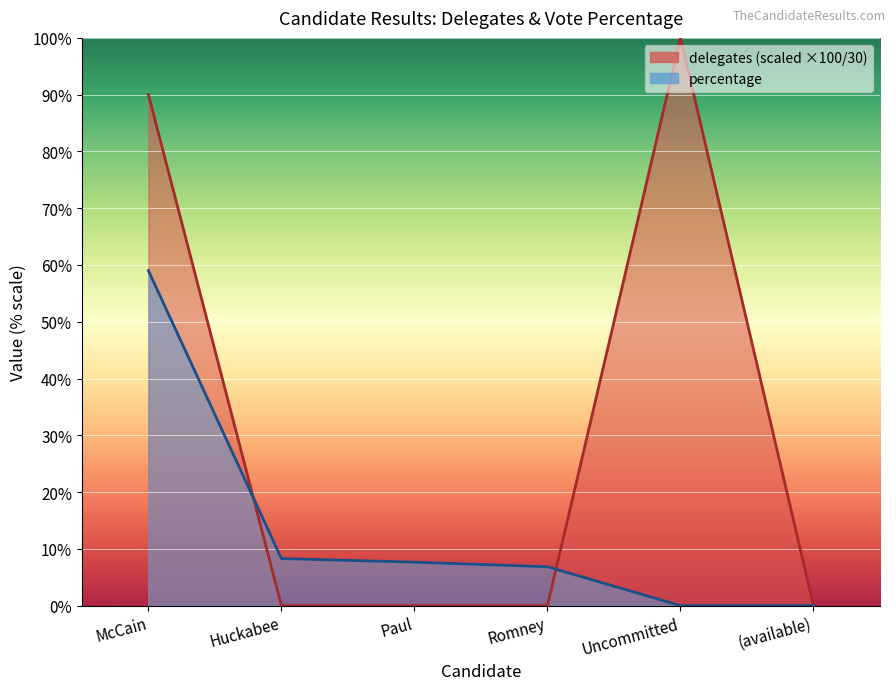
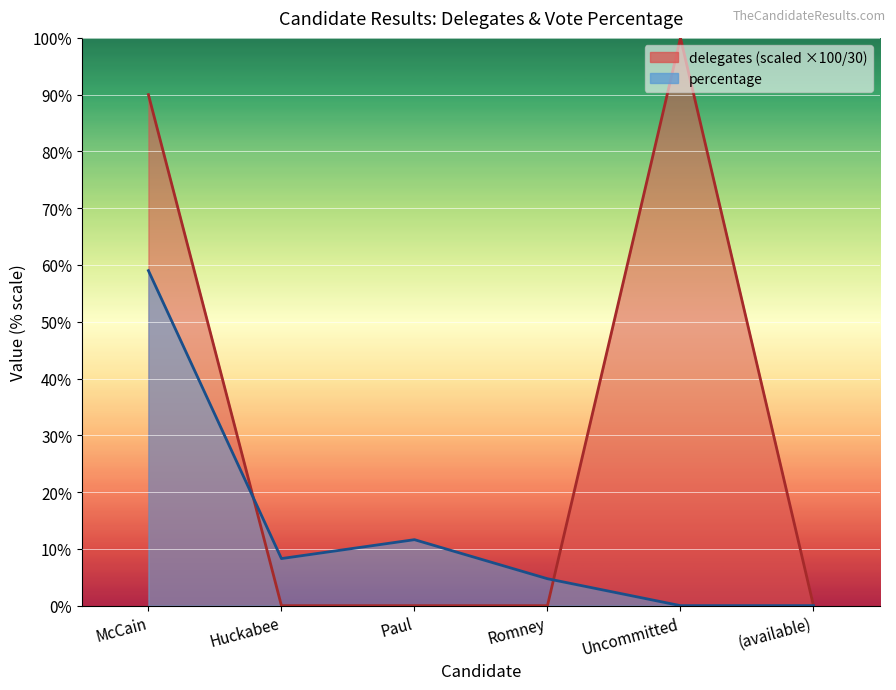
  {
    "percentage": {
      "McCain": "59%",
      "Huckabee": "8%",
-     "Paul": "8%",
-     "Romney": "7%",
+     "Paul": "12%",
+     "Romney": "5%",
      "Uncommitted": "0%"
    }
  }
